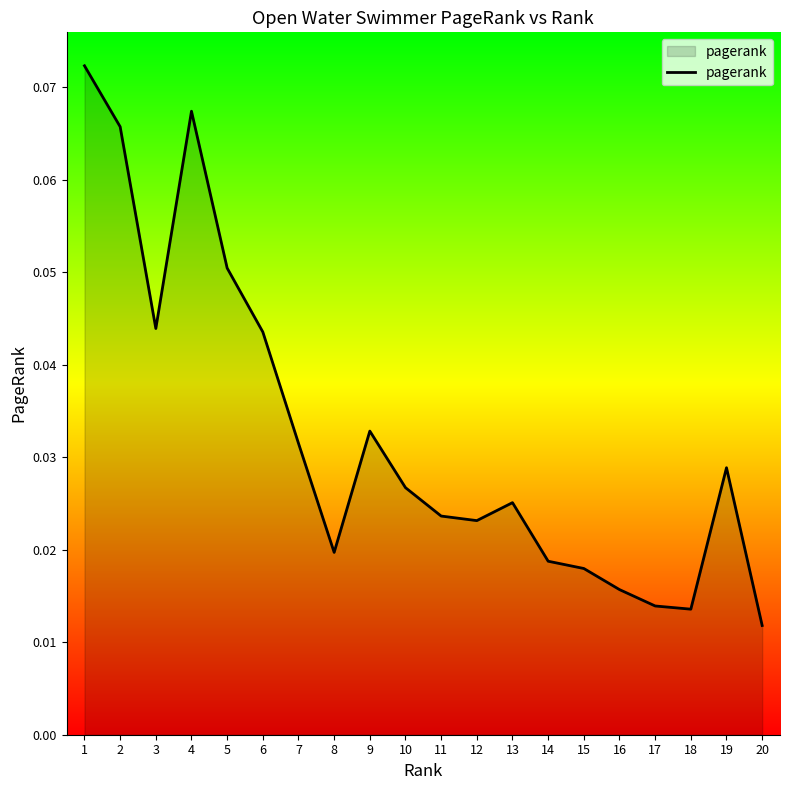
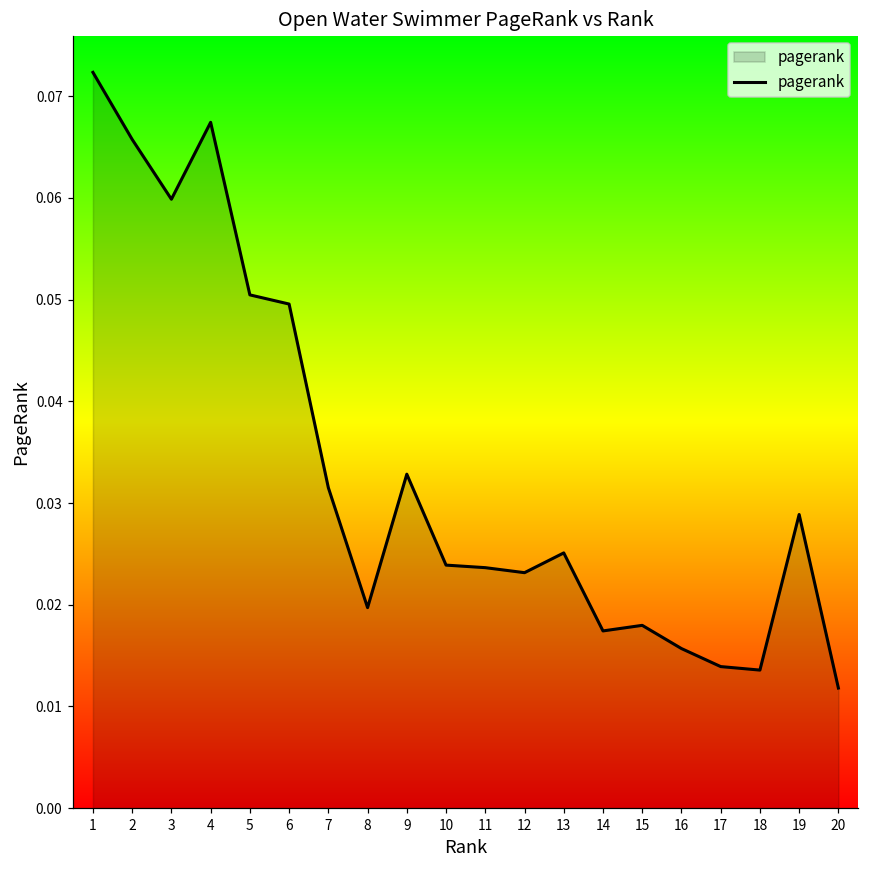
  {
    "1": 0.072,
    "2": 0.066,
-   "3": 0.044,
+   "3": 0.060,
    "4": 0.067,
    "5": 0.050,
-   "6": 0.044,
+   "6": 0.050,
    "7": 0.032,
    "8": 0.020,
    "9": 0.033,
-   "10": 0.027,
+   "10": 0.024,
    "11": 0.024,
    "12": 0.023,
    "13": 0.025,
-   "14": 0.019,
+   "14": 0.017,
    "15": 0.018,
    "16": 0.016,
    "17": 0.014,
    "18": 0.014,
    "19": 0.029,
    "20": 0.012
  }
